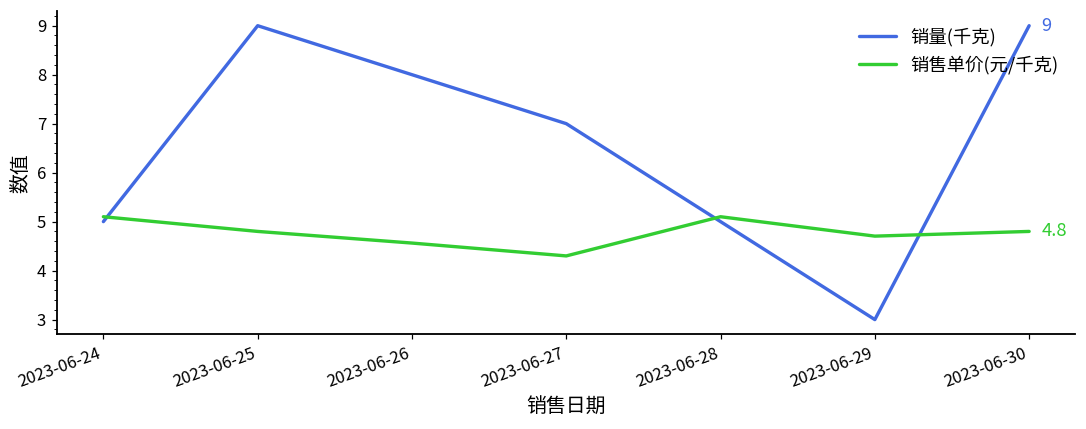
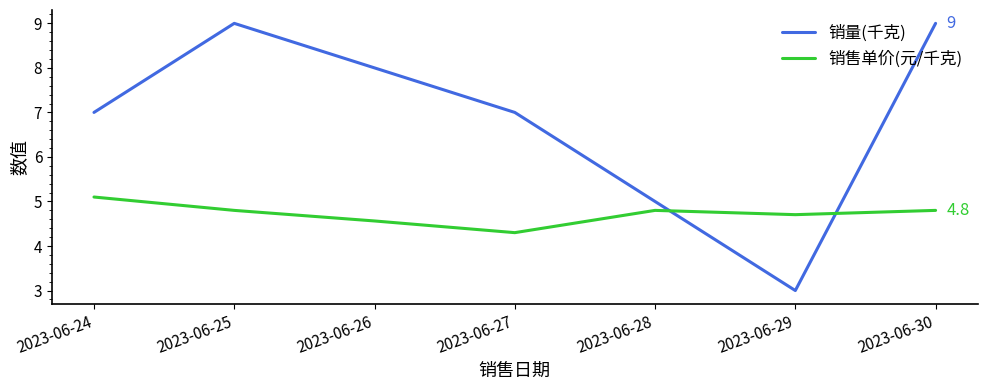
  {
    "销量(千克)": {
-     "2023-06-24": 5,
+     "2023-06-24": 7,
      "2023-06-25": 9,
      "2023-06-26": 8,
      "2023-06-27": 7,
      "2023-06-28": 5,
      "2023-06-29": 3
    },
    "销售单价(元/千克)": {
      "2023-06-24": 5.1,
      "2023-06-25": 4.8,
      "2023-06-26": 4.6,
      "2023-06-27": 4.3,
-     "2023-06-28": 5.1,
+     "2023-06-28": 4.8,
      "2023-06-29": 4.7
    }
  }
